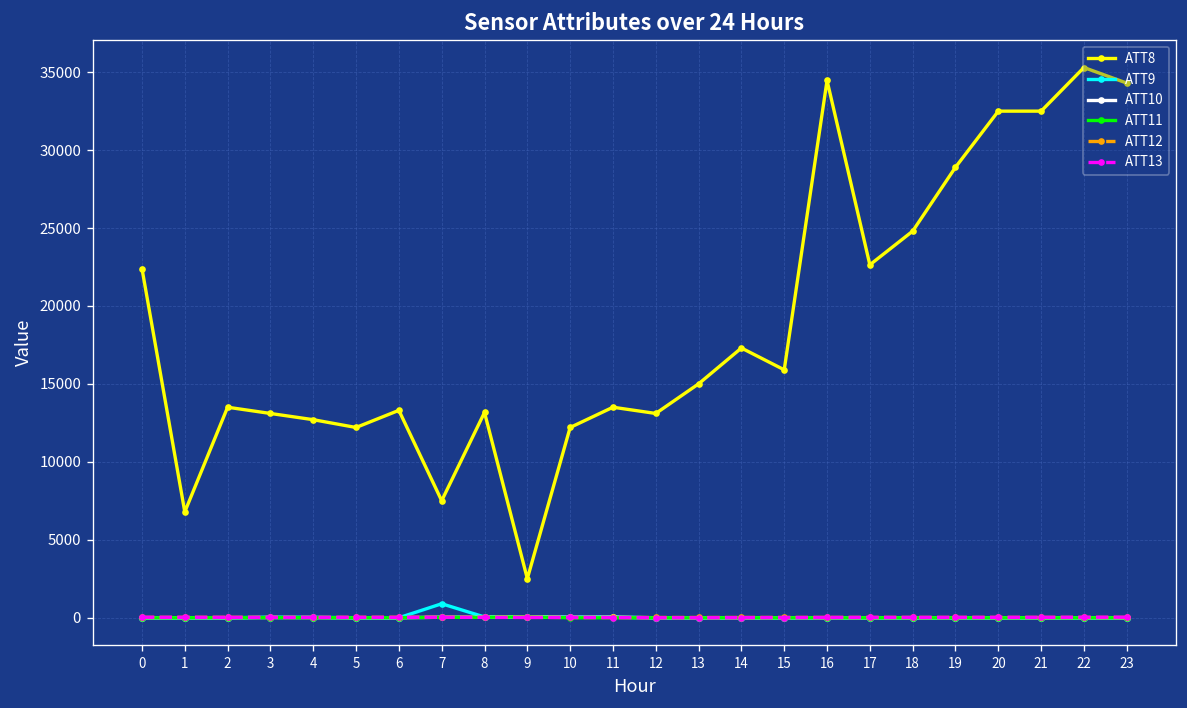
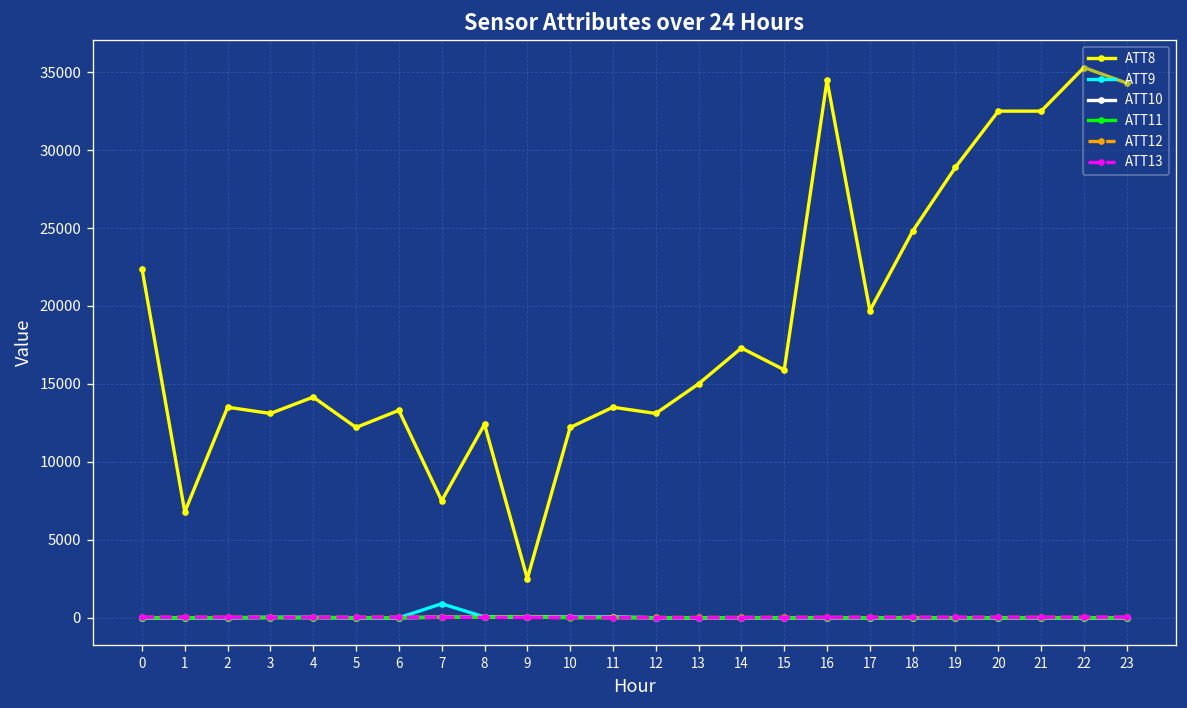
  {
    "ATT8": {
      "0": 22400,
      "1": 6800,
      "2": 13500,
      "3": 13100,
-     "4": 12700,
+     "4": 14200,
      "5": 12200,
      "6": 13300,
      "7": 7500,
-     "8": 13200,
+     "8": 12400,
      "9": 2500,
      "10": 12200,
      "11": 13500,
      "12": 13100,
      "13": 15000,
      "14": 17300,
      "15": 15900,
      "16": 34500,
-     "17": 22600,
+     "17": 19700,
      "18": 24800,
      "19": 28900,
      "20": 32500,
      "21": 32500
    },
    "ATT9": {
      "7": 900
    }
  }
